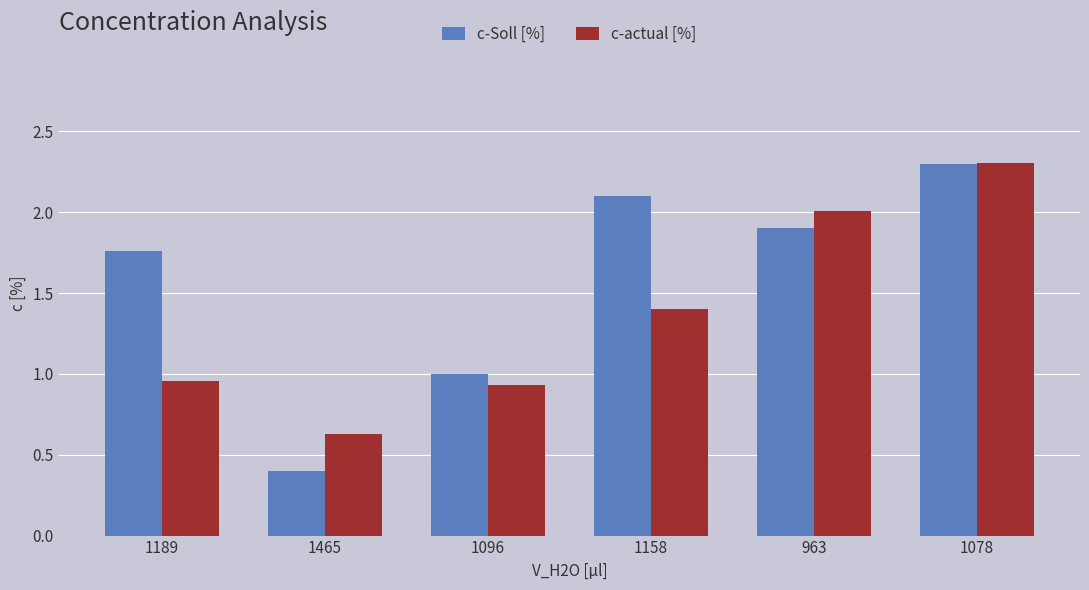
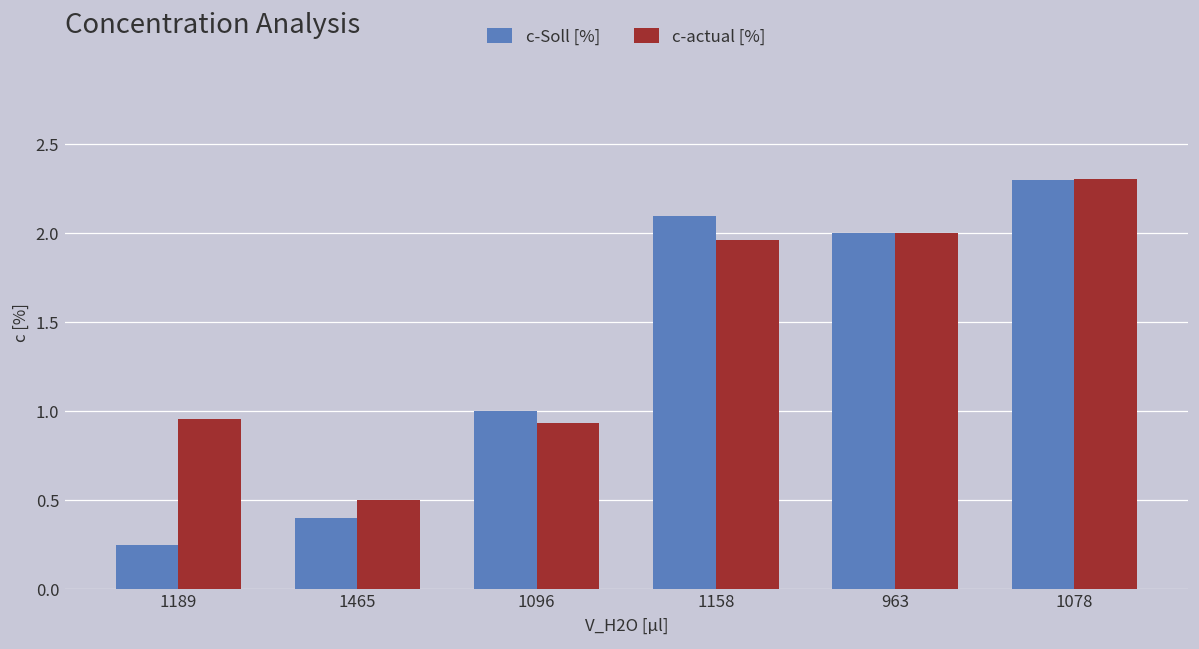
  {
    "c-Soll [%]": {
-     "1189": 1.76,
+     "1189": 0.25,
      "1465": 0.40,
      "1096": 1.00,
      "1158": 2.10,
-     "963": 1.9,
+     "963": 2.0,
      "1078": 2.30
    },
    "c-actual [%]": {
      "1189": 0.95,
-     "1465": 0.63,
+     "1465": 0.50,
      "1096": 0.93,
-     "1158": 1.40,
+     "1158": 1.96,
      "963": 2.00,
      "1078": 2.31
    }
  }
